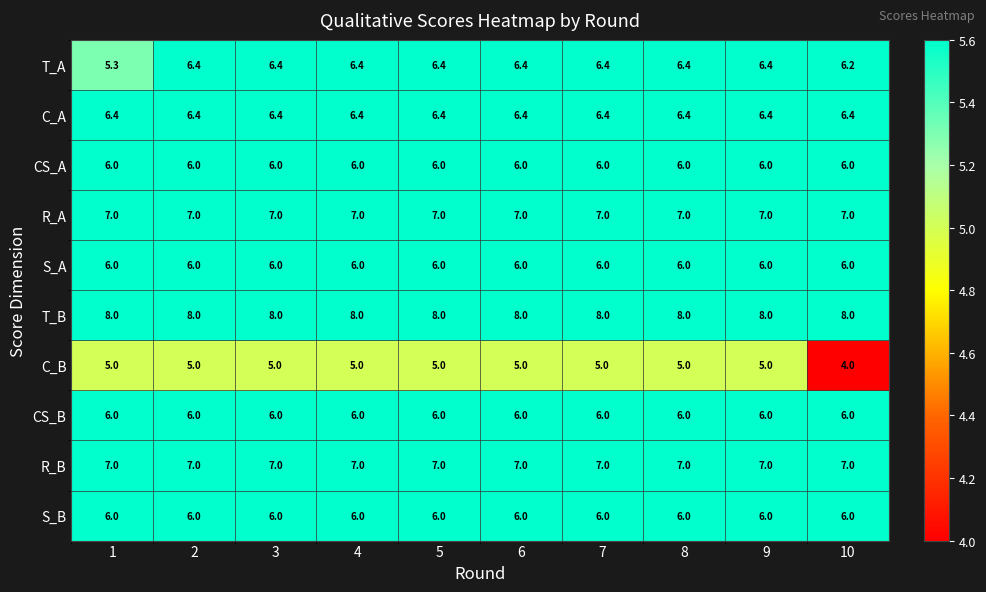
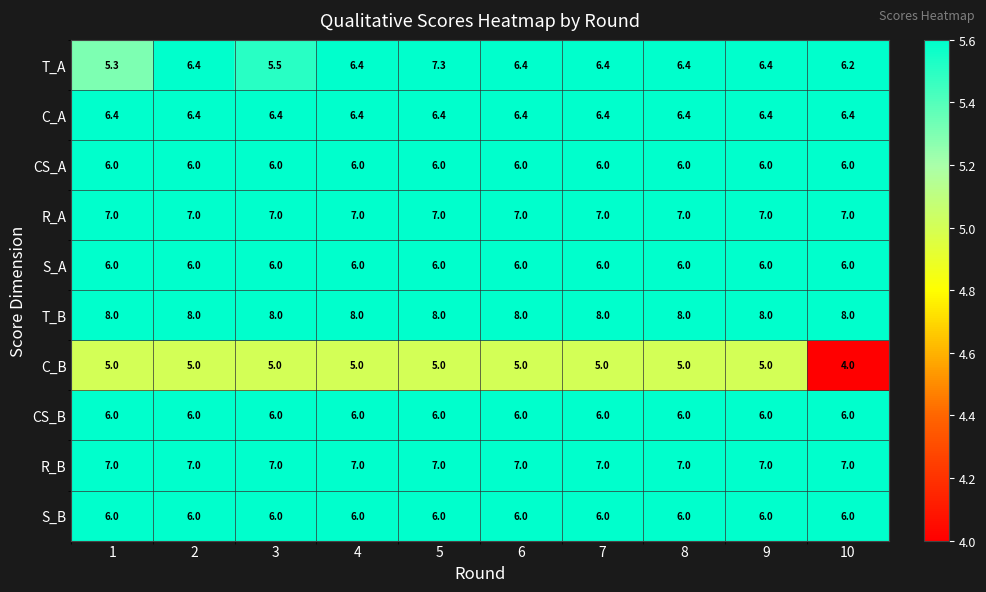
  {
    "T_A": {
      "1": 5.3,
      "2": 6.4,
-     "3": 6.4,
+     "3": 5.5,
      "4": 6.4,
-     "5": 6.4,
+     "5": 7.3,
      "6": 6.4,
      "7": 6.4,
      "8": 6.4,
      "9": 6.4,
      "10": 6.2
    },
    "C_A": {
      "1": 6.4,
      "2": 6.4,
      "3": 6.4,
      "4": 6.4,
      "5": 6.4,
      "6": 6.4,
      "7": 6.4,
      "8": 6.4,
      "9": 6.4,
      "10": 6.4
    },
    "CS_A": {
      "1": 6.0,
      "2": 6.0,
      "3": 6.0,
      "4": 6.0,
      "5": 6.0,
      "6": 6.0,
      "7": 6.0,
      "8": 6.0,
      "9": 6.0,
      "10": 6.0
    },
    "R_A": {
      "1": 7.0,
      "2": 7.0,
      "3": 7.0,
      "4": 7.0,
      "5": 7.0,
      "6": 7.0,
      "7": 7.0,
      "8": 7.0,
      "9": 7.0,
      "10": 7.0
    },
    "S_A": {
      "1": 6.0,
      "2": 6.0,
      "3": 6.0,
      "4": 6.0,
      "5": 6.0,
      "6": 6.0,
      "7": 6.0,
      "8": 6.0,
      "9": 6.0,
      "10": 6.0
    },
    "T_B": {
      "1": 8.0,
      "2": 8.0,
      "3": 8.0,
      "4": 8.0,
      "5": 8.0,
      "6": 8.0,
      "7": 8.0,
      "8": 8.0,
      "9": 8.0,
      "10": 8.0
    },
    "C_B": {
      "1": 5.0,
      "2": 5.0,
      "3": 5.0,
      "4": 5.0,
      "5": 5.0,
      "6": 5.0,
      "7": 5.0,
      "8": 5.0,
      "9": 5.0,
      "10": 4.0
    },
    "CS_B": {
      "1": 6.0,
      "2": 6.0,
      "3": 6.0,
      "4": 6.0,
      "5": 6.0,
      "6": 6.0,
      "7": 6.0,
      "8": 6.0,
      "9": 6.0,
      "10": 6.0
    },
    "R_B": {
      "1": 7.0,
      "2": 7.0,
      "3": 7.0,
      "4": 7.0,
      "5": 7.0,
      "6": 7.0,
      "7": 7.0,
      "8": 7.0,
      "9": 7.0,
      "10": 7.0
    },
    "S_B": {
      "1": 6.0,
      "2": 6.0,
      "3": 6.0,
      "4": 6.0,
      "5": 6.0,
      "6": 6.0,
      "7": 6.0,
      "8": 6.0,
      "9": 6.0,
      "10": 6.0
    }
  }
